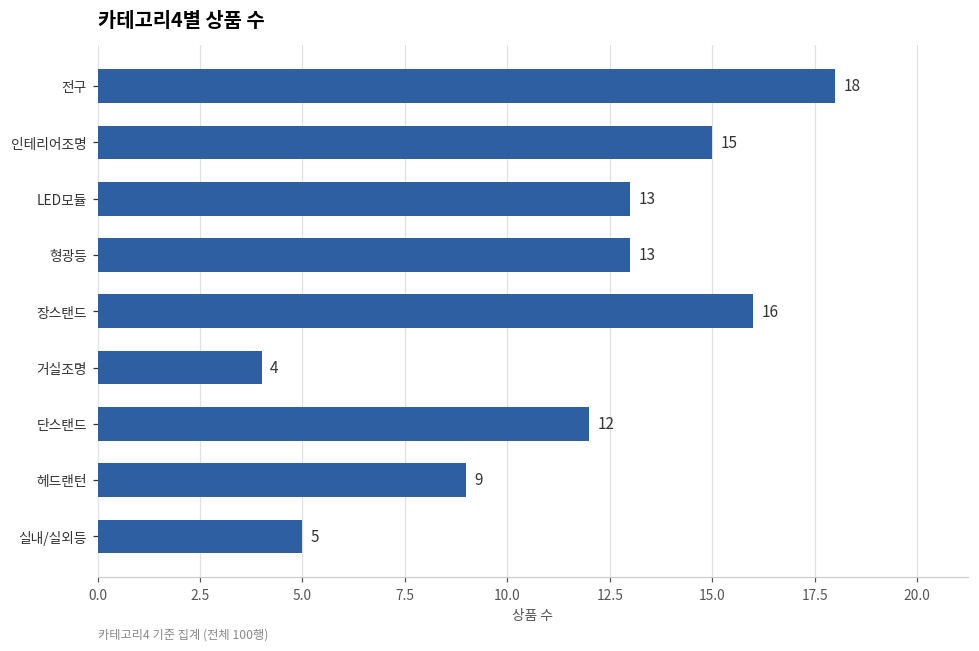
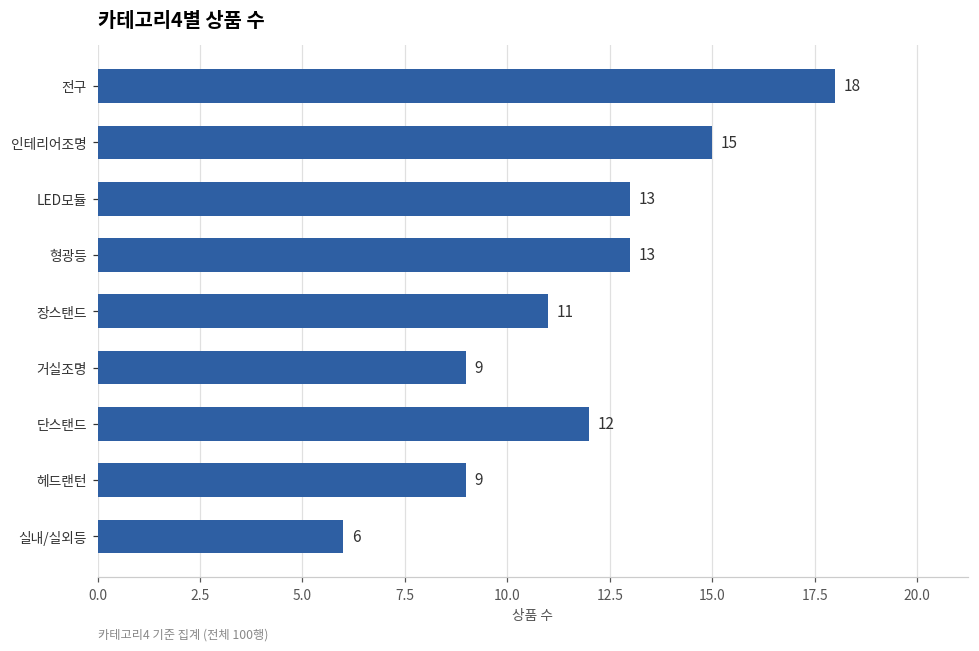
  {
    "전구": 18,
    "인테리어조명": 15,
    "LED모듈": 13,
    "형광등": 13,
-   "장스탠드": 16,
-   "거실조명": 4,
+   "장스탠드": 11,
+   "거실조명": 9,
    "단스탠드": 12,
    "헤드랜턴": 9,
-   "실내/실외등": 5
+   "실내/실외등": 6
  }
